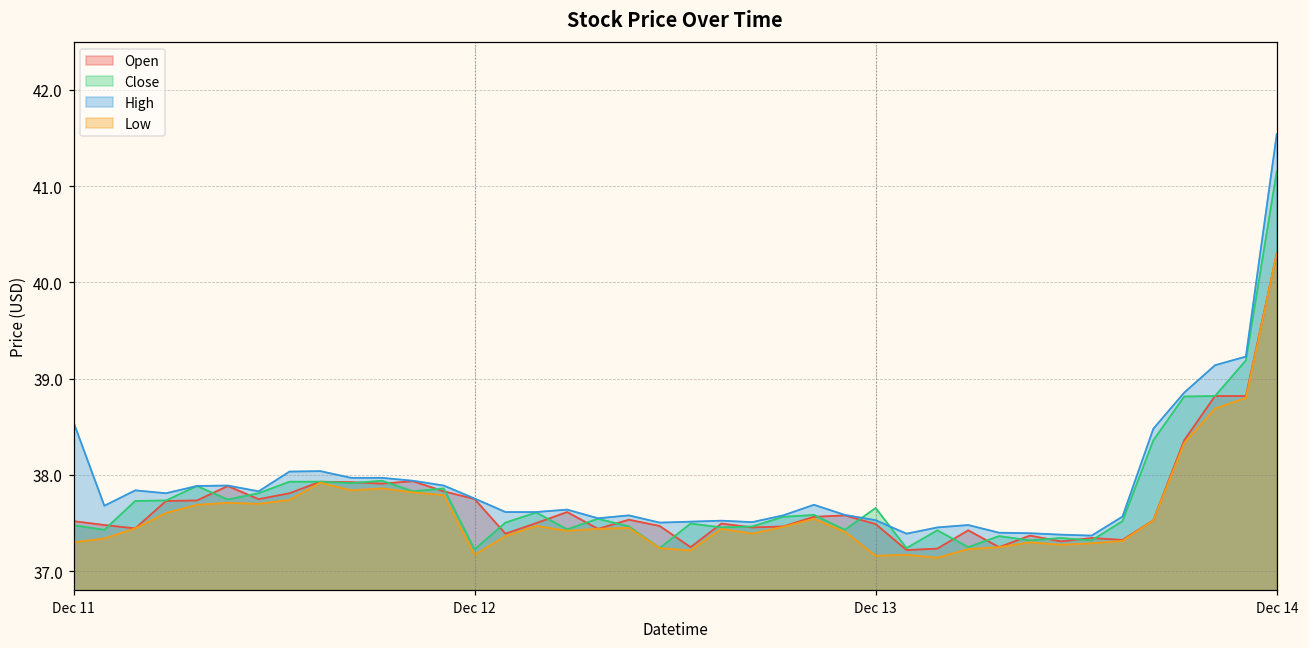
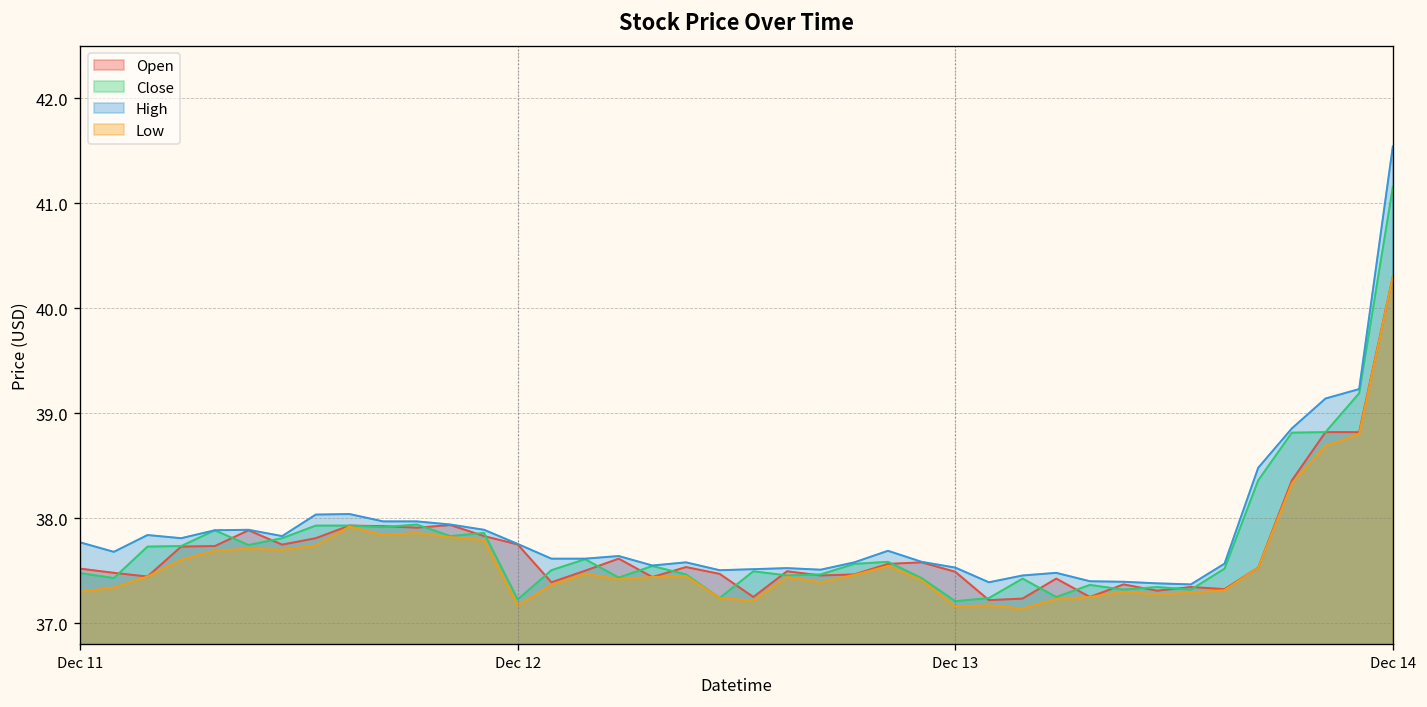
  {
    "Close": {
      "Dec 11": 37.5,
      "Dec 12": 37.2,
-     "Dec 13": 37.7,
+     "Dec 13": 37.2,
      "Dec 14": 41.2
    },
    "High": {
-     "Dec 11": 38.5,
+     "Dec 11": 37.8,
      "Dec 13": 37.5,
      "Dec 14": 41.5
    }
  }
